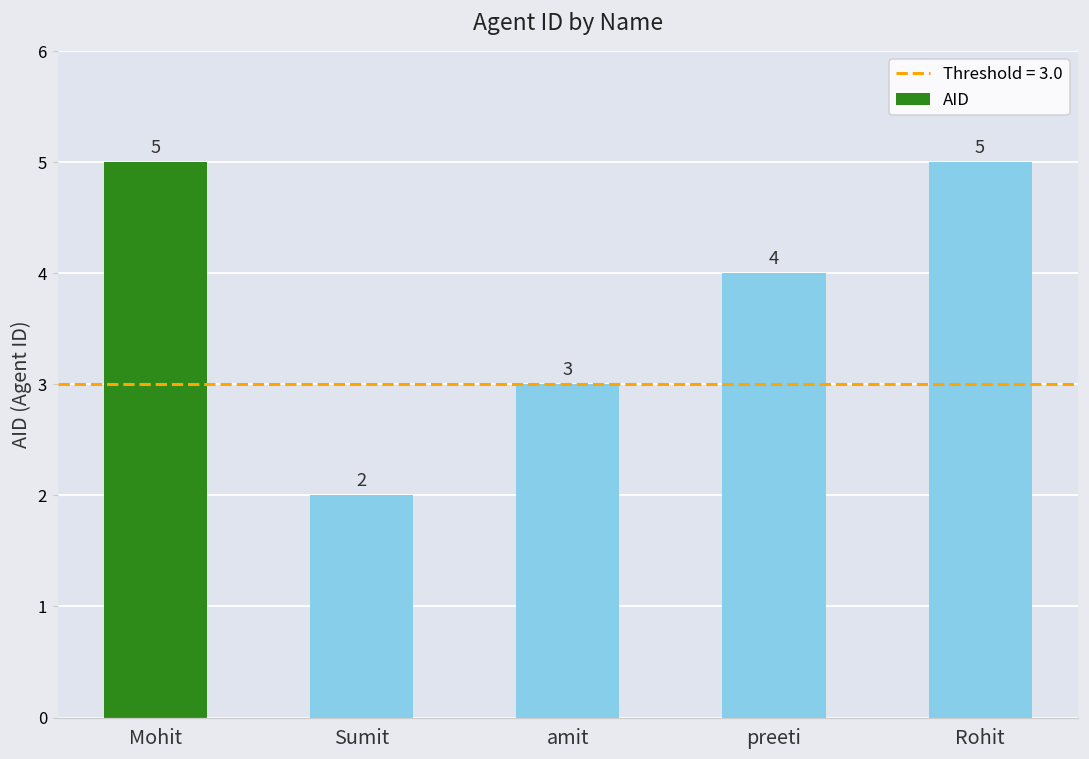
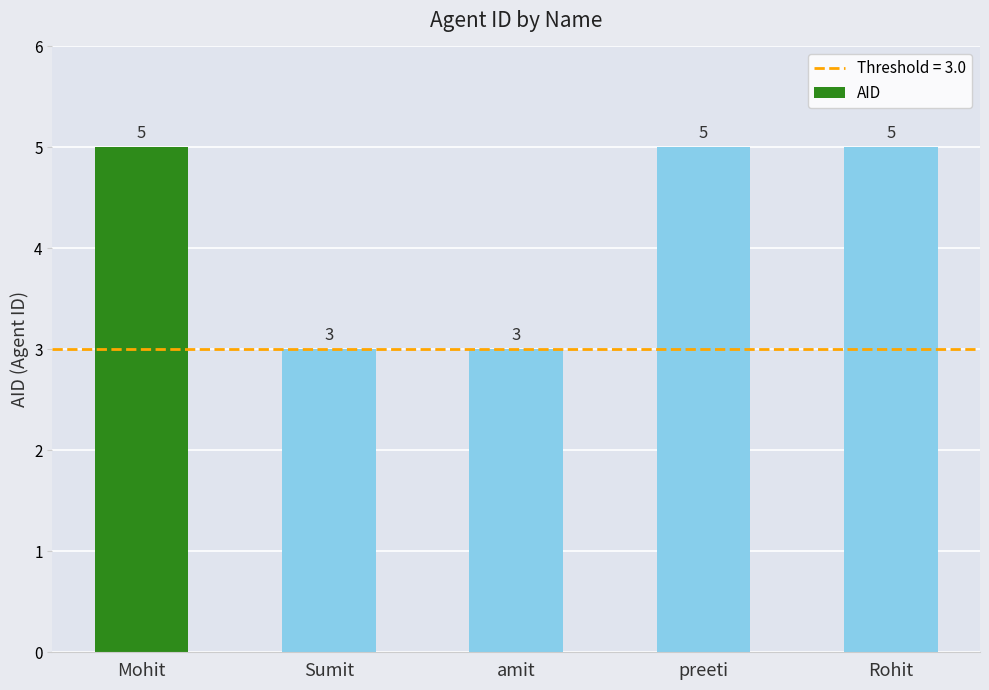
  {
    "Mohit": 5,
-   "Sumit": 2,
+   "Sumit": 3,
    "amit": 3,
-   "preeti": 4,
+   "preeti": 5,
    "Rohit": 5
  }
